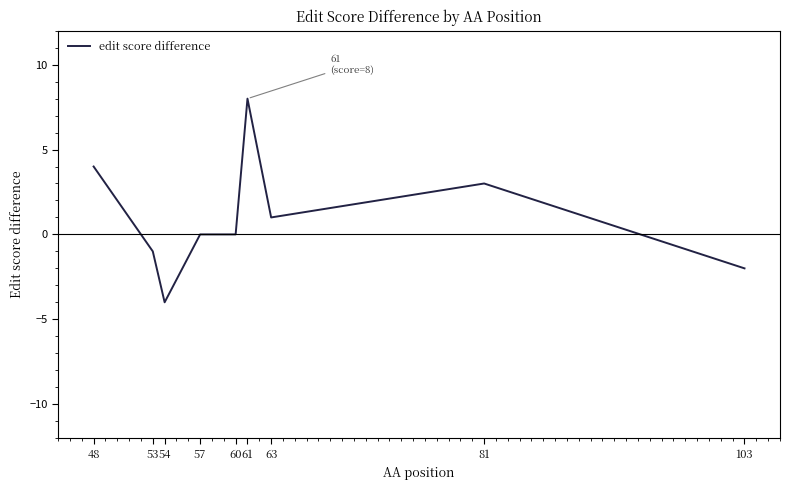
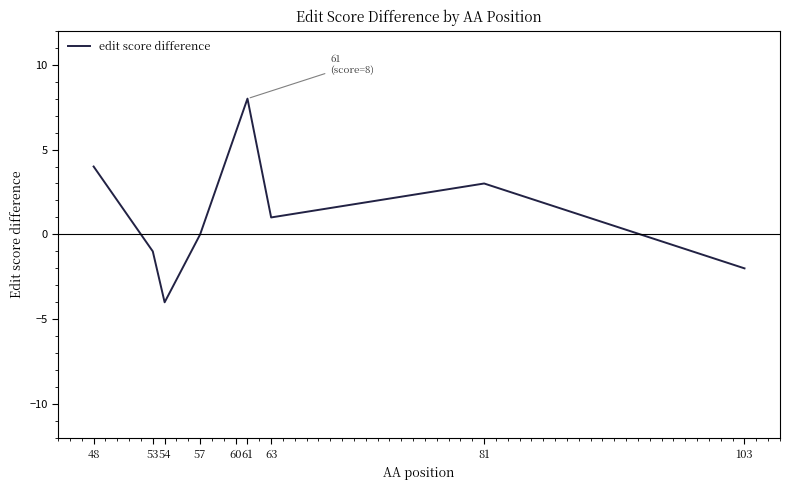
  {
    "48": 4,
    "53": -1,
    "54": -4,
    "57": 0,
-   "60": 0,
+   "60": 6,
    "63": 1,
    "81": 3,
    "103": -2
  }
